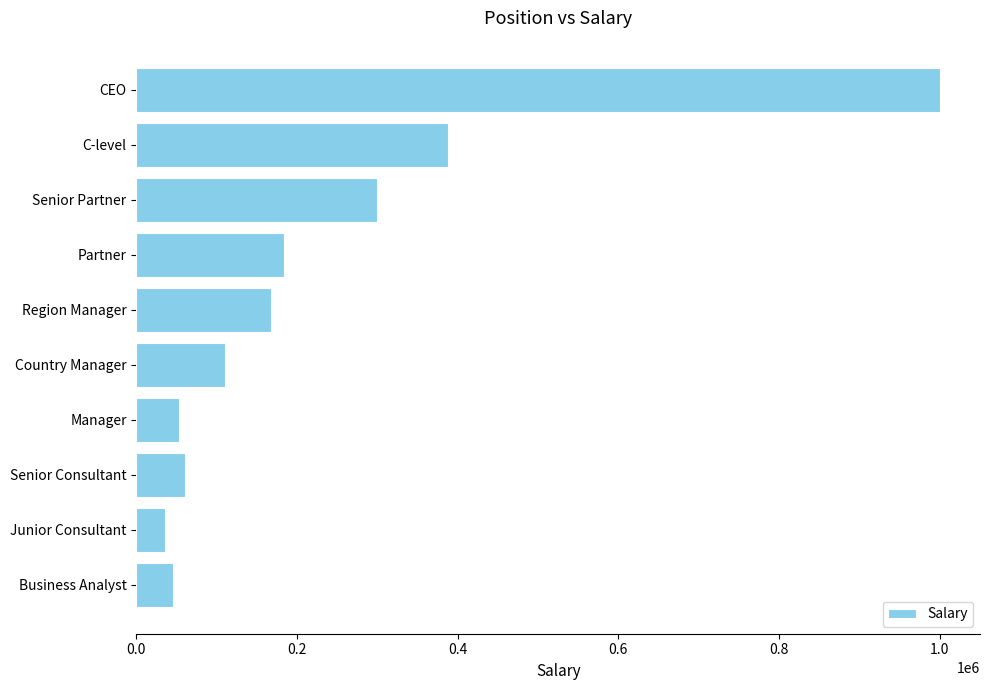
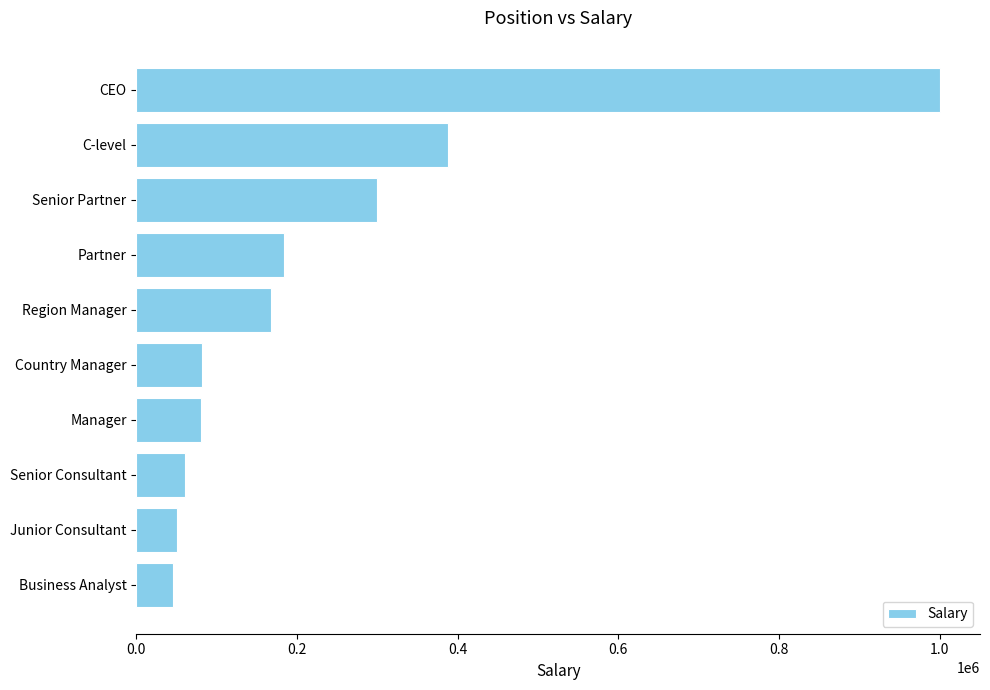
  {
    "CEO": 1000000,
    "C-level": 390000,
    "Senior Partner": 300000,
    "Partner": 180000,
    "Region Manager": 170000,
-   "Country Manager": 110000,
-   "Manager": 50000,
+   "Country Manager": 80000,
+   "Manager": 80000,
    "Senior Consultant": 60000,
-   "Junior Consultant": 40000,
+   "Junior Consultant": 50000,
    "Business Analyst": 50000
  }
